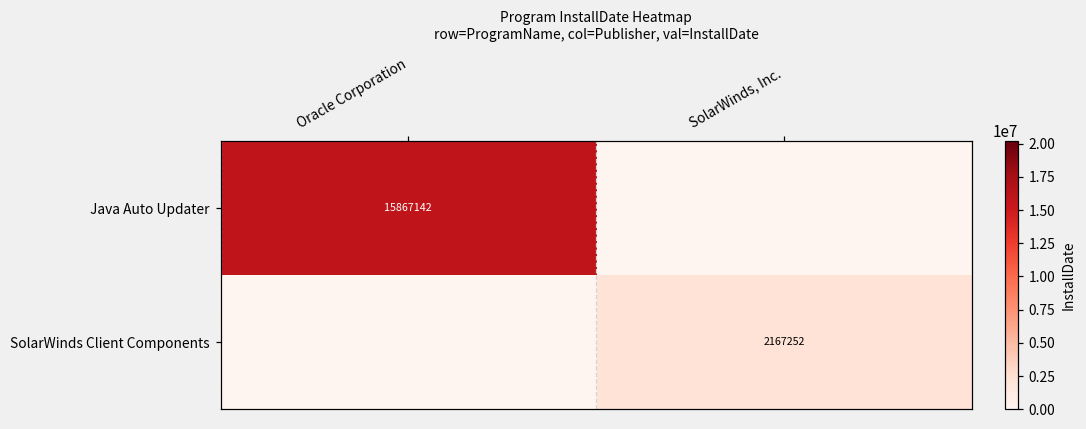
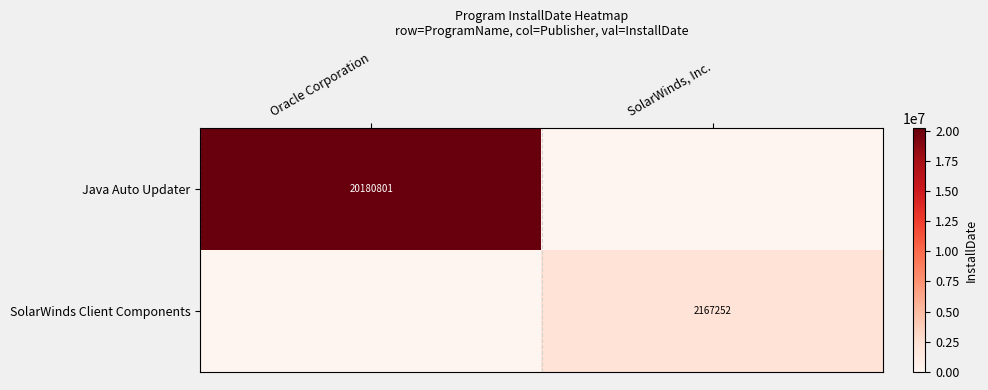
  {
    "Java Auto Updater": {
-     "Oracle Corporation": 15867142
+     "Oracle Corporation": 20180801
    },
    "SolarWinds Client Components": {
      "SolarWinds, Inc.": 2167252
    }
  }
